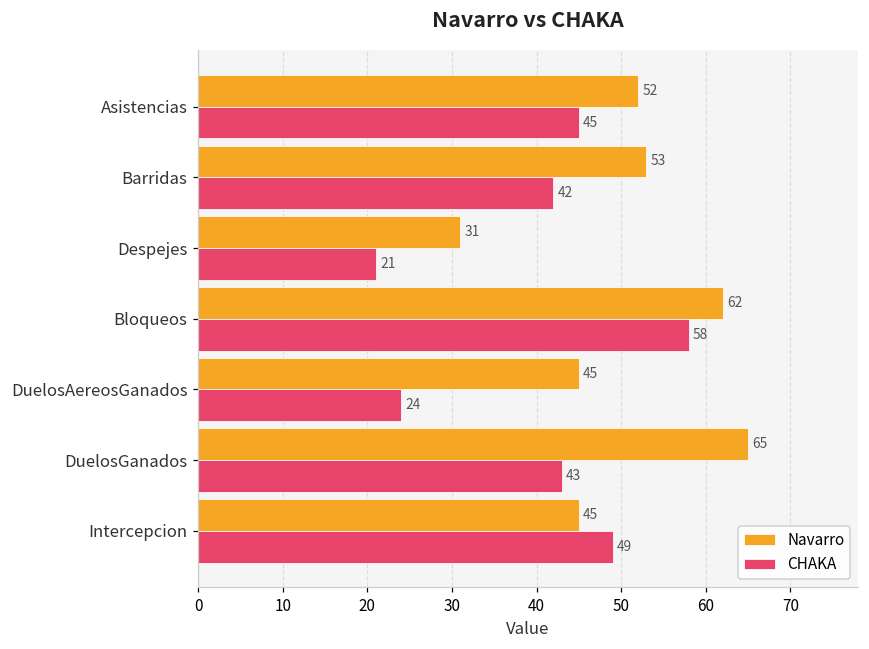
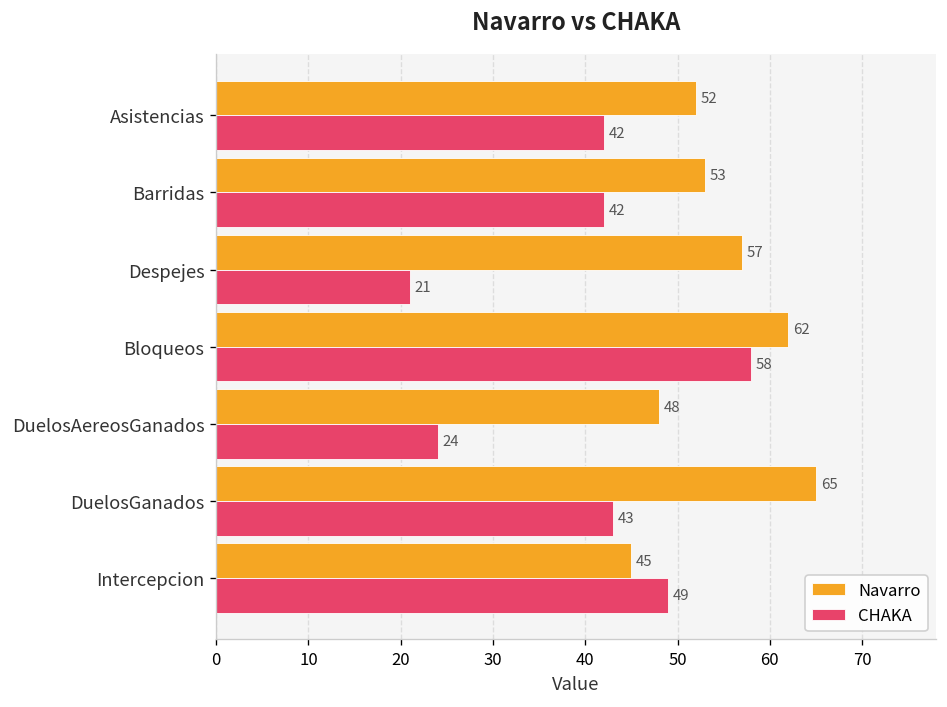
  {
    "Navarro": {
      "Asistencias": 52,
      "Barridas": 53,
-     "Despejes": 31,
+     "Despejes": 57,
      "Bloqueos": 62,
-     "DuelosAereosGanados": 45,
+     "DuelosAereosGanados": 48,
      "DuelosGanados": 65,
      "Intercepcion": 45
    },
    "CHAKA": {
-     "Asistencias": 45,
+     "Asistencias": 42,
      "Barridas": 42,
      "Despejes": 21,
      "Bloqueos": 58,
      "DuelosAereosGanados": 24,
      "DuelosGanados": 43,
      "Intercepcion": 49
    }
  }
